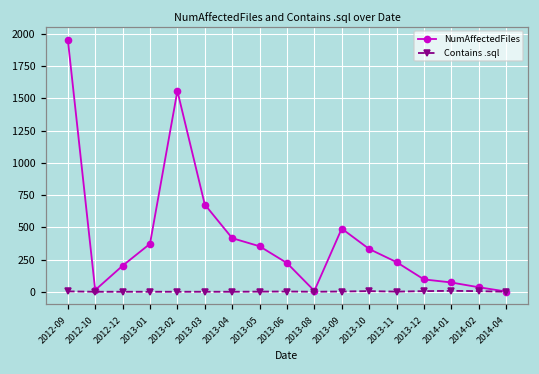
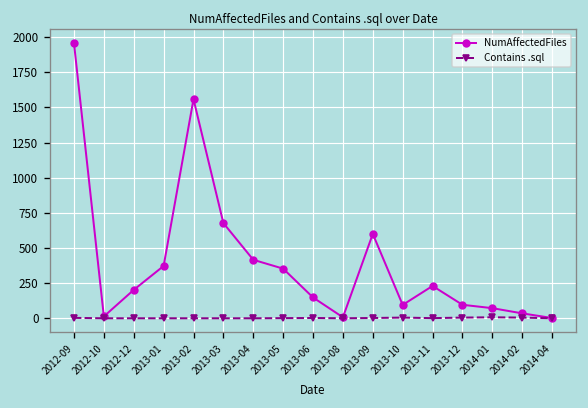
  {
    "NumAffectedFiles": {
      "2012-09": 1960,
      "2012-12": 200,
      "2013-01": 370,
      "2013-02": 1560,
      "2013-03": 680,
      "2013-04": 420,
      "2013-05": 350,
-     "2013-06": 220,
-     "2013-09": 490,
-     "2013-10": 330,
+     "2013-06": 150,
+     "2013-09": 600,
+     "2013-10": 100,
      "2013-11": 230,
      "2013-12": 100,
      "2014-01": 70,
      "2014-02": 40
    },
    "Contains .sql": {
      "2012-09": 0,
      "2012-12": 0,
      "2013-01": 0,
      "2013-02": 0,
      "2013-03": 0,
      "2013-04": 0,
      "2013-05": 0,
      "2013-06": 0,
      "2013-09": 0,
      "2013-10": 10,
      "2013-11": 0,
      "2013-12": 10,
      "2014-01": 10,
      "2014-02": 10
    }
  }
